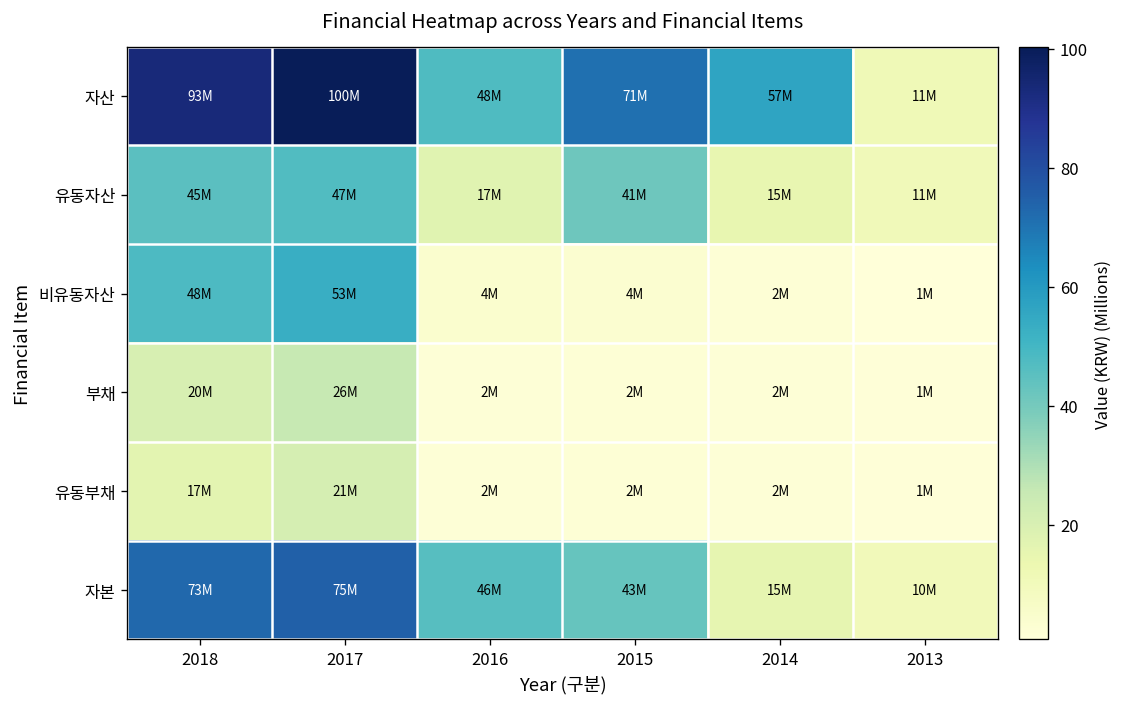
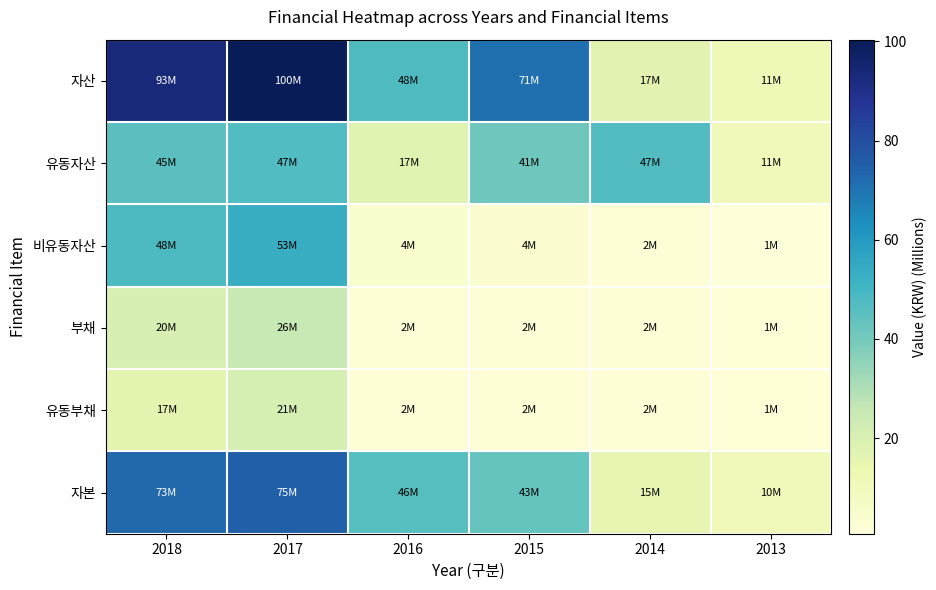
  {
    "자산": {
      "2018": "93M",
      "2017": "100M",
      "2016": "48M",
      "2015": "71M",
-     "2014": "57M",
+     "2014": "17M",
      "2013": "11M"
    },
    "유동자산": {
      "2018": "45M",
      "2017": "47M",
      "2016": "17M",
      "2015": "41M",
-     "2014": "15M",
+     "2014": "47M",
      "2013": "11M"
    },
    "비유동자산": {
      "2018": "48M",
      "2017": "53M",
      "2016": "4M",
      "2015": "4M",
      "2014": "2M",
      "2013": "1M"
    },
    "부채": {
      "2018": "20M",
      "2017": "26M",
      "2016": "2M",
      "2015": "2M",
      "2014": "2M",
      "2013": "1M"
    },
    "유동부채": {
      "2018": "17M",
      "2017": "21M",
      "2016": "2M",
      "2015": "2M",
      "2014": "2M",
      "2013": "1M"
    },
    "자본": {
      "2018": "73M",
      "2017": "75M",
      "2016": "46M",
      "2015": "43M",
      "2014": "15M",
      "2013": "10M"
    }
  }
